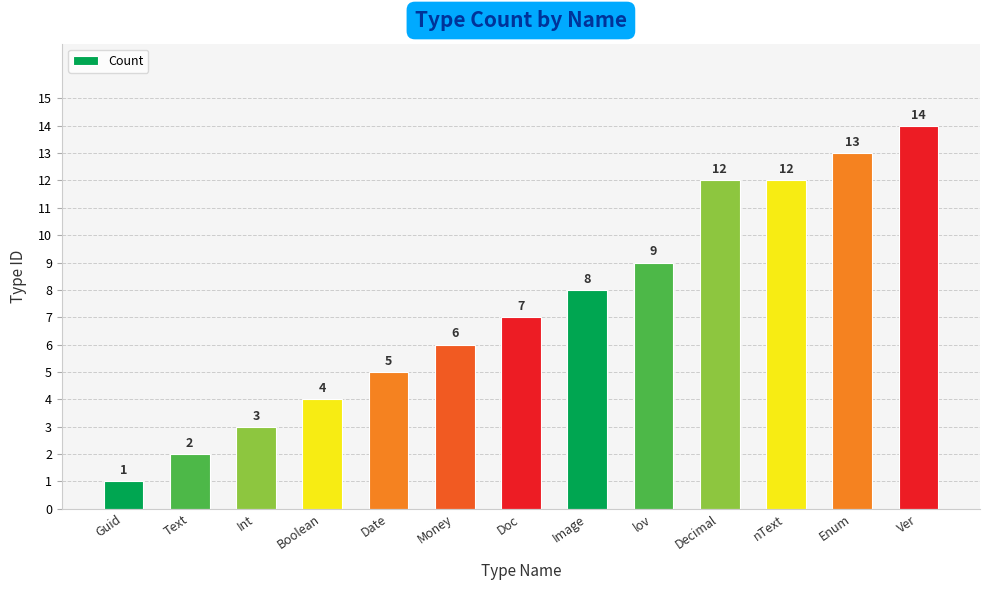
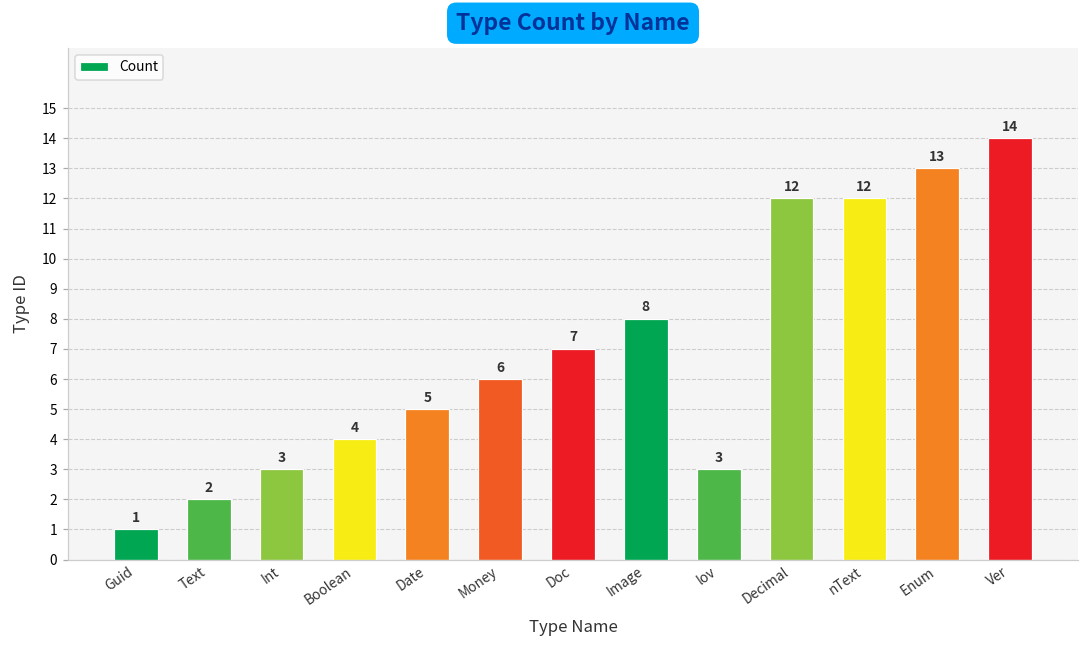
  {
    "Guid": 1,
    "Text": 2,
    "Int": 3,
    "Boolean": 4,
    "Date": 5,
    "Money": 6,
    "Doc": 7,
    "Image": 8,
-   "lov": 9,
+   "lov": 3,
    "Decimal": 12,
    "nText": 12,
    "Enum": 13,
    "Ver": 14
  }
